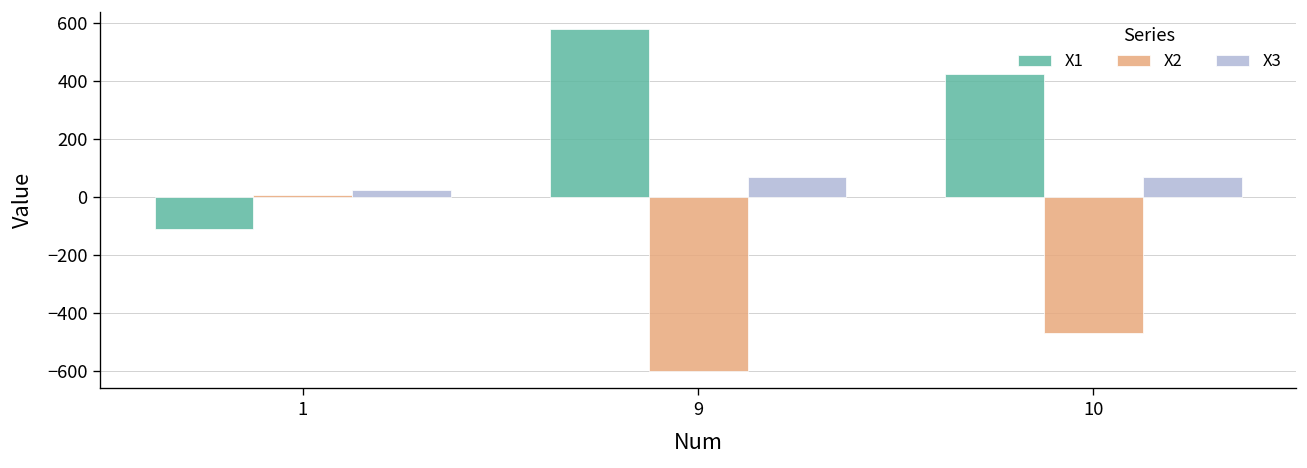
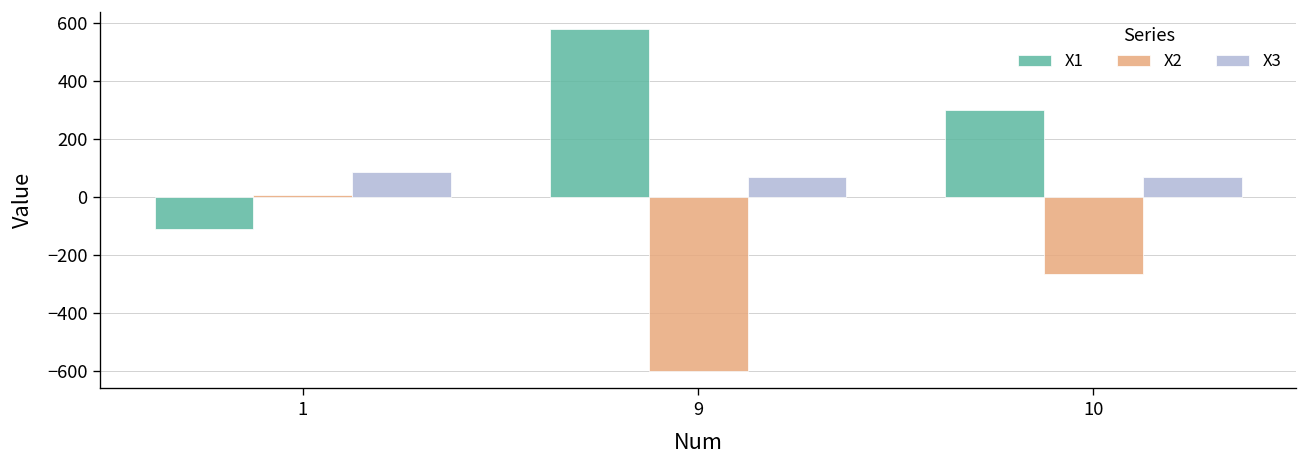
  {
    "X1": {
      "1": -110,
      "9": 580,
-     "10": 420
+     "10": 300
    },
    "X2": {
      "9": -600,
-     "10": -470
+     "10": -260
    },
    "X3": {
-     "1": 30,
+     "1": 90,
      "9": 70,
      "10": 70
    }
  }
